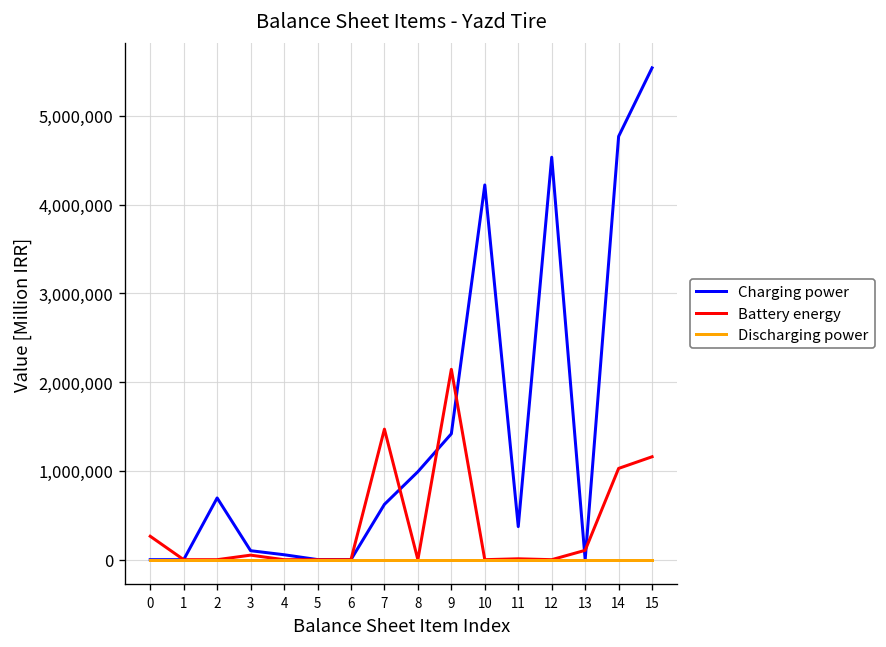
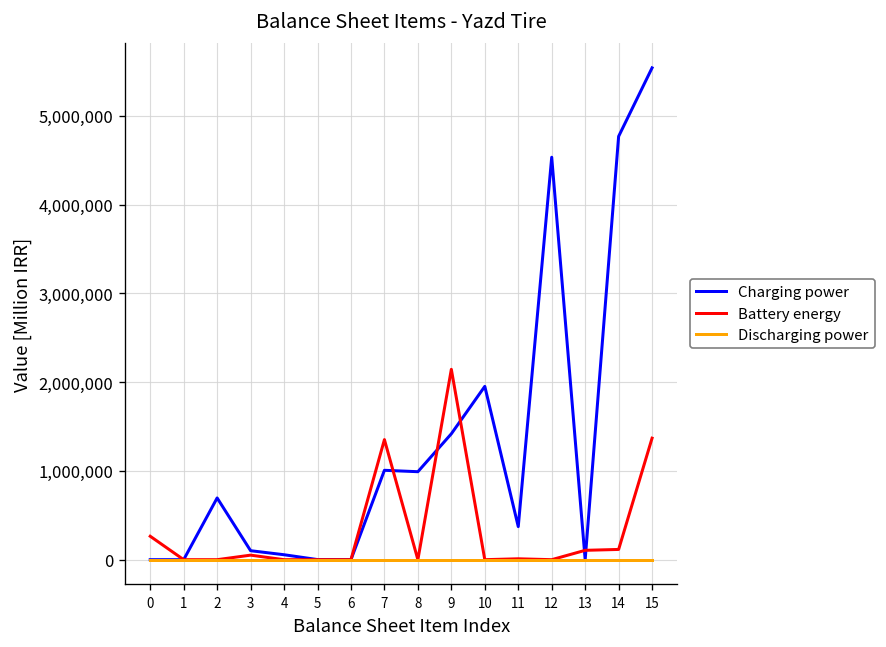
  {
    "Charging power": {
      "2": "700,000",
      "3": "100,000",
      "4": "100,000",
-     "7": "600,000",
+     "7": "1,000,000",
      "8": "1,000,000",
      "9": "1,400,000",
-     "10": "4,200,000",
+     "10": "2,000,000",
      "11": "400,000",
      "12": "4,500,000",
      "14": "4,800,000",
      "15": "5,500,000"
    },
    "Battery energy": {
      "0": "300,000",
      "3": "100,000",
-     "7": "1,500,000",
+     "7": "1,400,000",
      "9": "2,100,000",
      "13": "100,000",
-     "14": "1,000,000",
-     "15": "1,200,000"
+     "14": "100,000",
+     "15": "1,400,000"
    },
    "Discharging power": {
      "3": "0",
      "7": "0",
      "9": "0",
      "14": "0",
      "15": "0"
    }
  }
